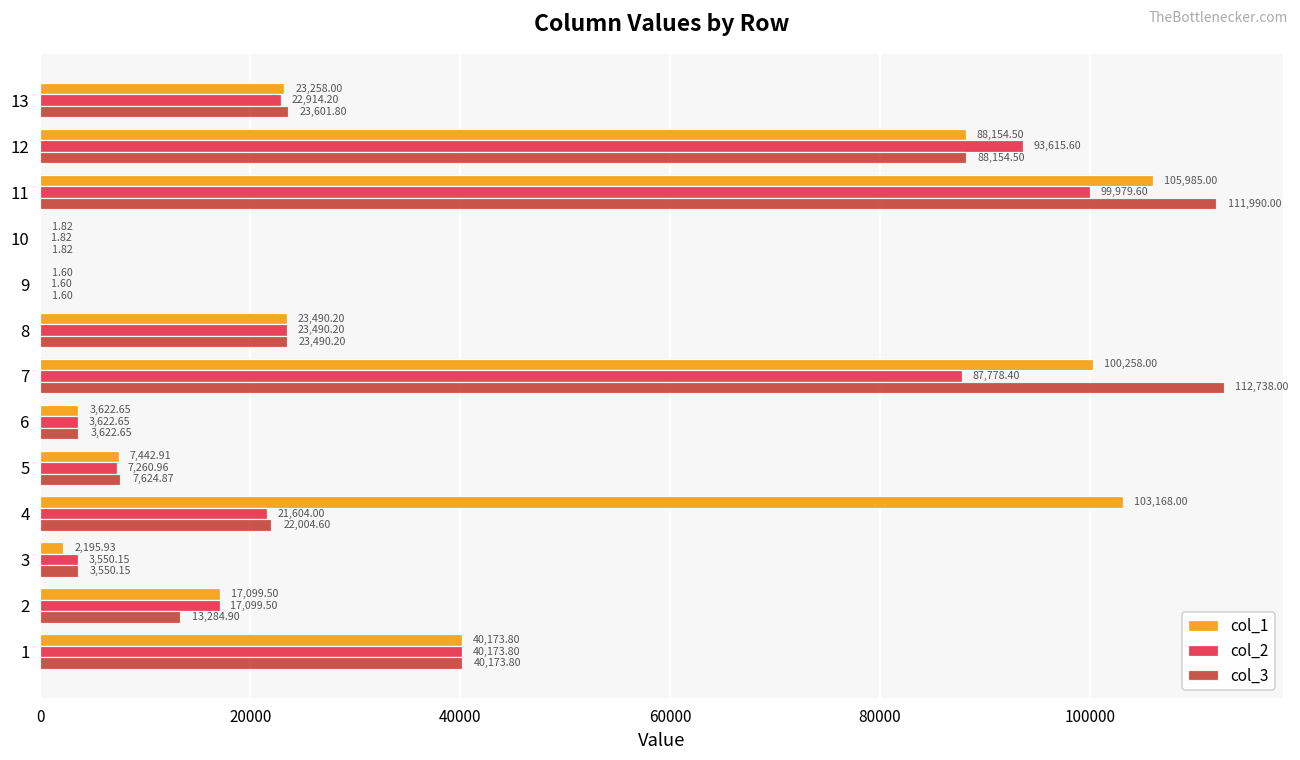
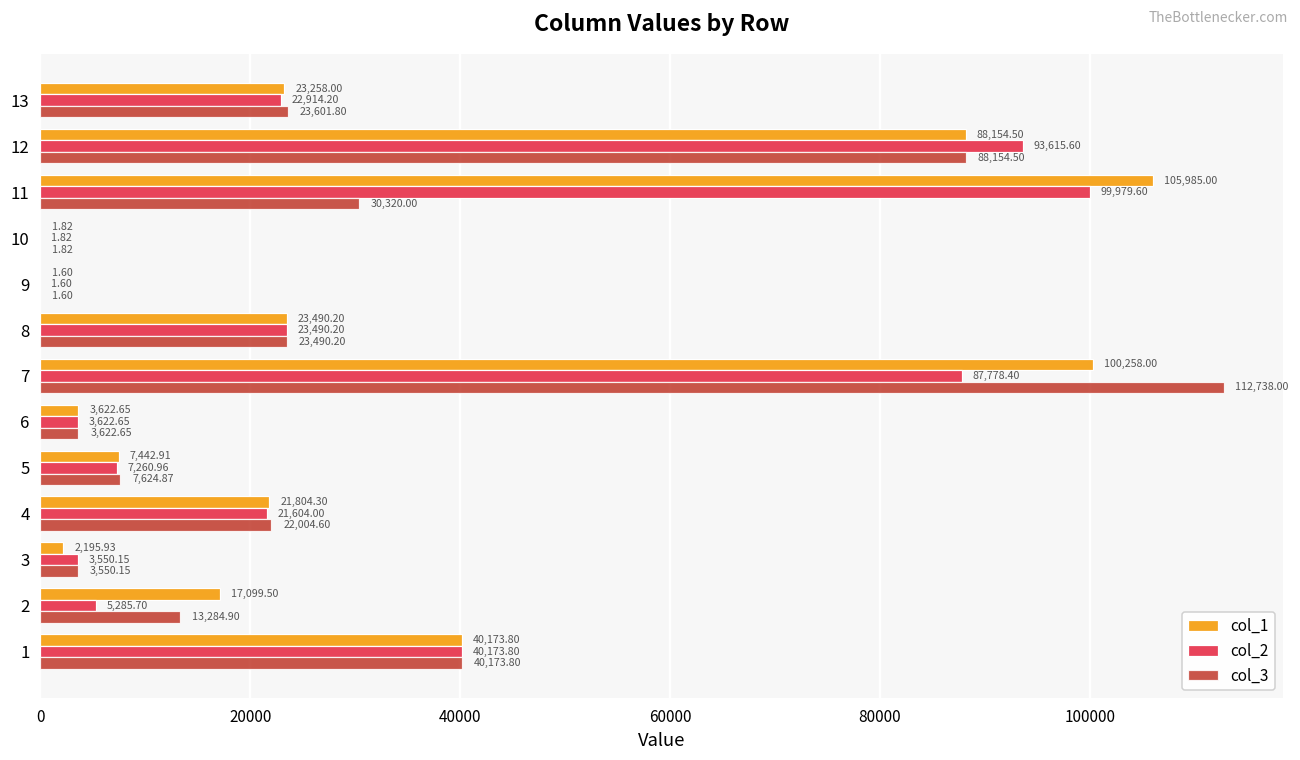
  {
    "col_1": {
      "13": "23,258.00",
      "12": "88,154.50",
      "11": "105,985.00",
      "10": "1.82",
      "9": "1.60",
      "8": "23,490.20",
      "7": "100,258.00",
      "6": "3,622.65",
      "5": "7,442.91",
-     "4": "103,168.00",
+     "4": "21,804.30",
      "3": "2,195.93",
      "2": "17,099.50",
      "1": "40,173.80"
    },
    "col_2": {
      "13": "22,914.20",
      "12": "93,615.60",
      "11": "99,979.60",
      "10": "1.82",
      "9": "1.60",
      "8": "23,490.20",
      "7": "87,778.40",
      "6": "3,622.65",
      "5": "7,260.96",
      "4": "21,604.00",
      "3": "3,550.15",
-     "2": "17,099.50",
+     "2": "5,285.70",
      "1": "40,173.80"
    },
    "col_3": {
      "13": "23,601.80",
      "12": "88,154.50",
-     "11": "111,990.00",
+     "11": "30,320.00",
      "10": "1.82",
      "9": "1.60",
      "8": "23,490.20",
      "7": "112,738.00",
      "6": "3,622.65",
      "5": "7,624.87",
      "4": "22,004.60",
      "3": "3,550.15",
      "2": "13,284.90",
      "1": "40,173.80"
    }
  }
